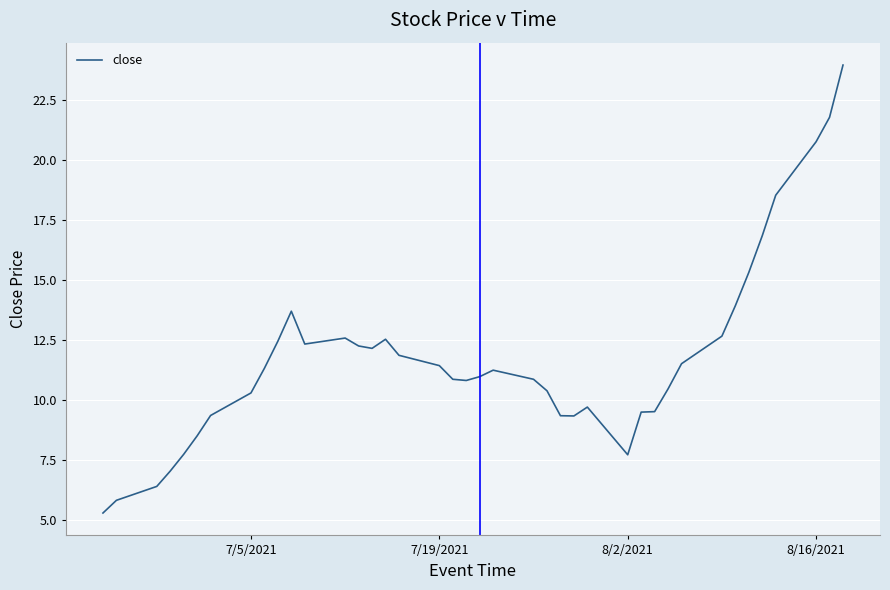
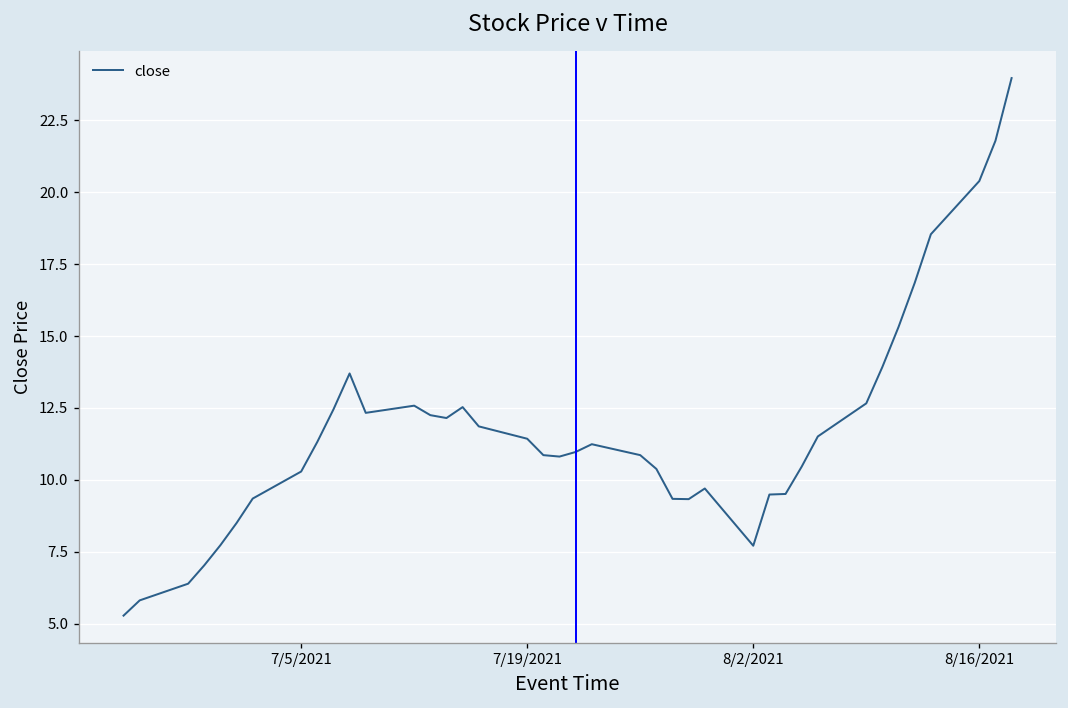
  {
    "7/5/2021": 10.3,
    "7/19/2021": 11.4,
    "8/2/2021": 7.7,
-   "8/16/2021": 20.8
+   "8/16/2021": 20.4
  }
